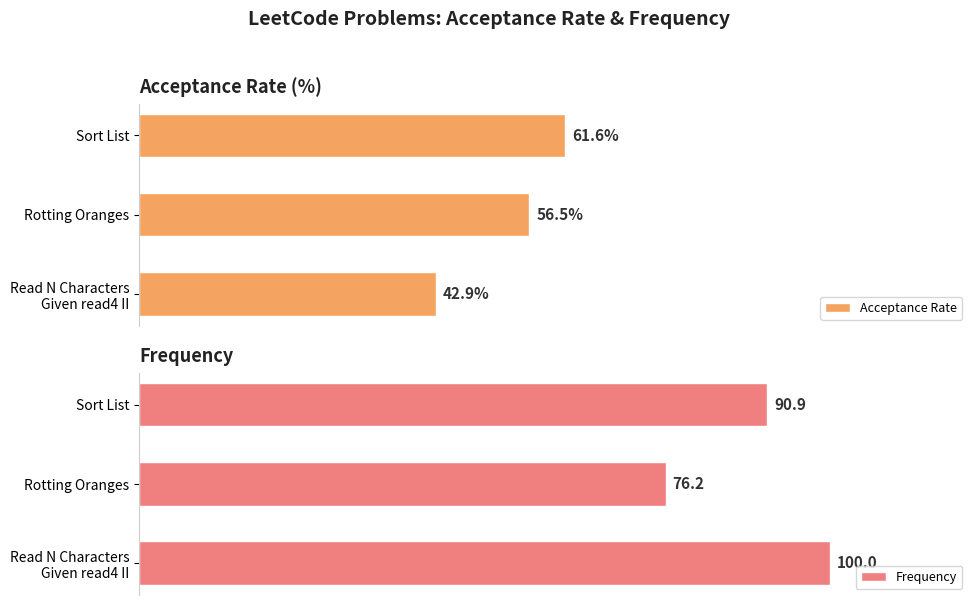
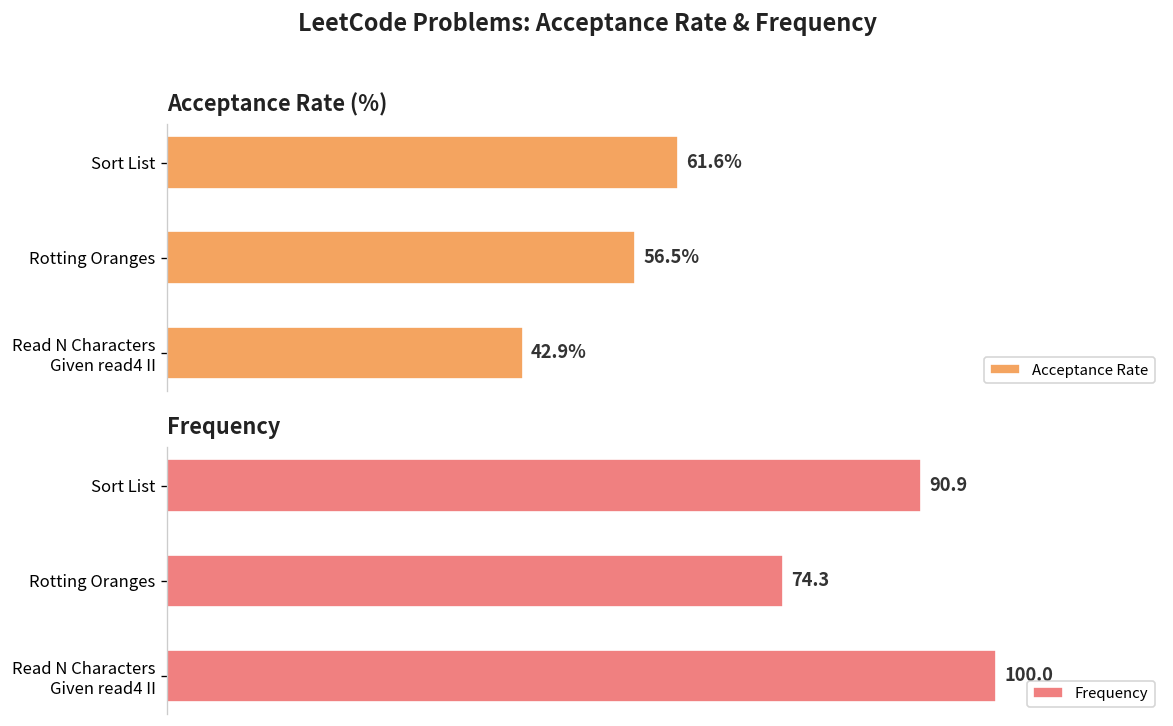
  {
    "Acceptance Rate (%)": {
      "Sort List": "61.6%",
      "Rotting Oranges": "56.5%",
      "Read N Characters Given read4 II": "42.9%"
    },
    "Frequency": {
      "Sort List": "90.9",
-     "Rotting Oranges": "76.2"
+     "Rotting Oranges": "74.3"
    }
  }
